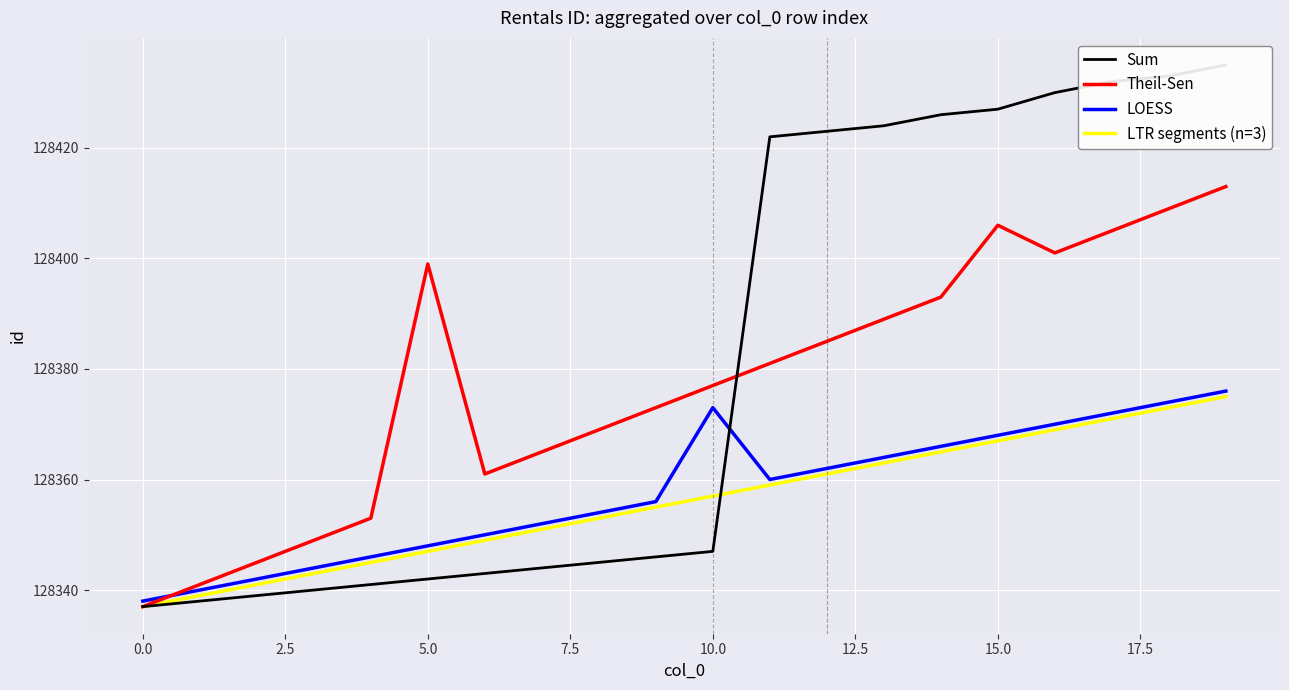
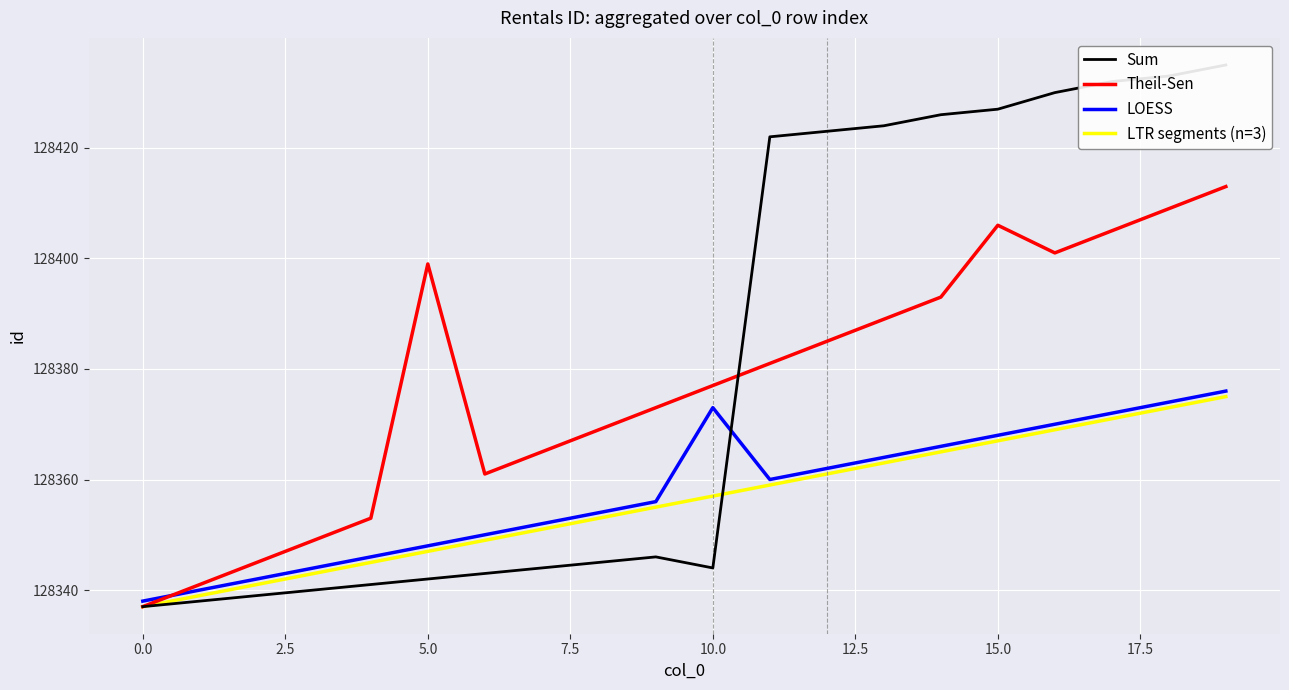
  {
    "Sum": {
      "5.0": 128342,
-     "10.0": 128347,
+     "10.0": 128344,
      "15.0": 128427
    },
    "Theil-Sen": {
      "5.0": 128399,
      "10.0": 128377,
      "15.0": 128406
    },
    "LOESS": {
      "0.0": 128338,
      "5.0": 128348,
      "10.0": 128373,
      "15.0": 128368
    },
    "LTR segments (n=3)": {
      "5.0": 128347,
      "10.0": 128357,
      "15.0": 128367
    }
  }
